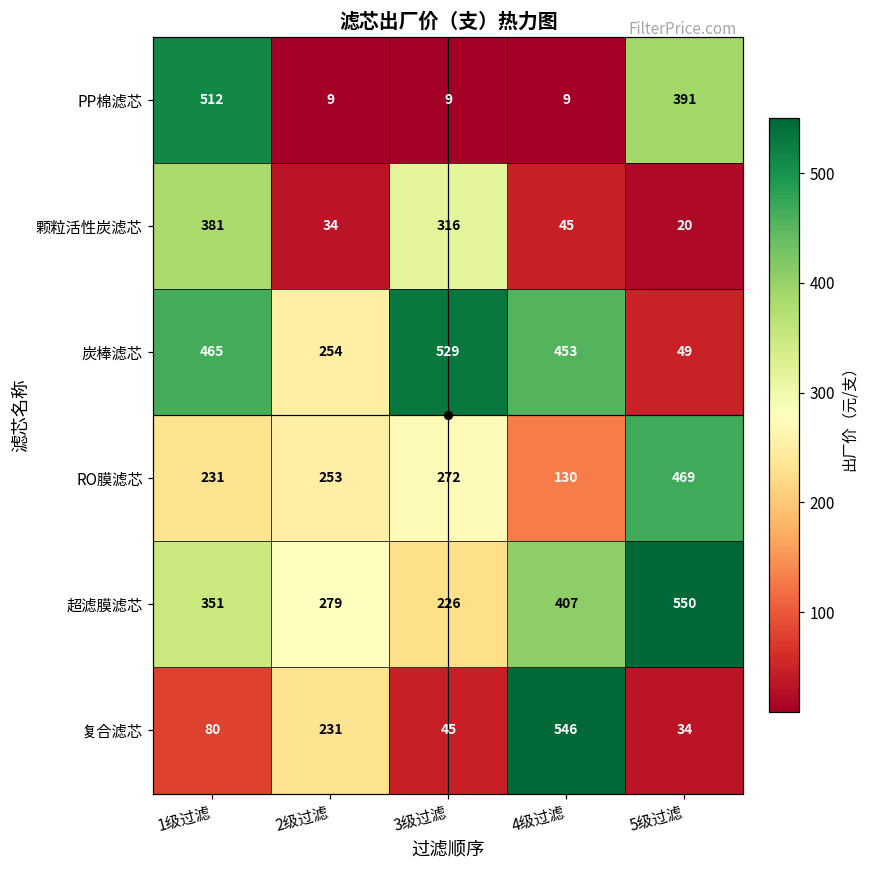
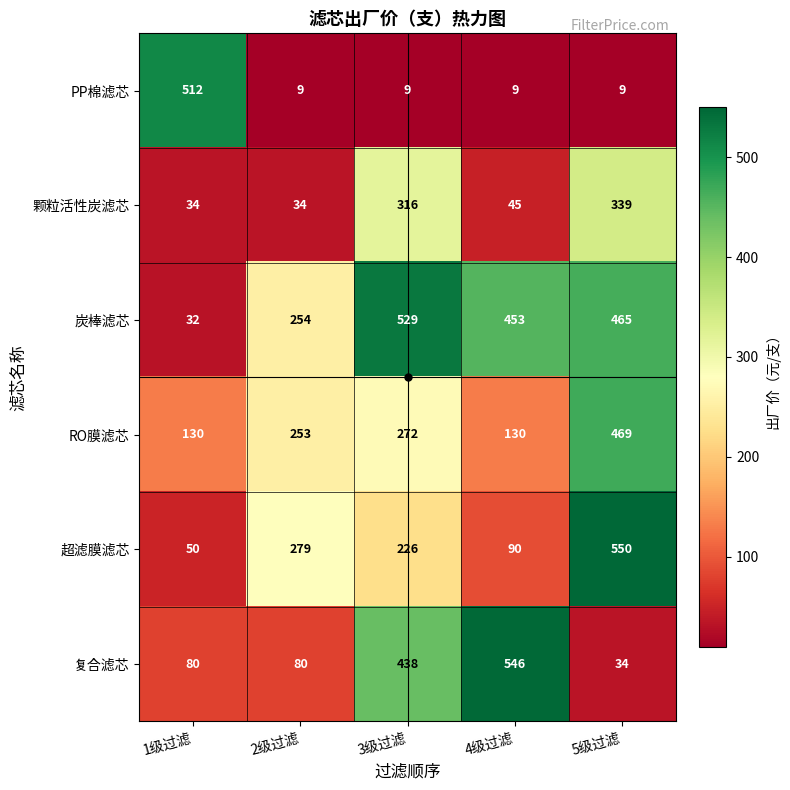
  {
    "PP棉滤芯": {
      "1级过滤": 512,
      "2级过滤": 9,
      "3级过滤": 9,
      "4级过滤": 9,
-     "5级过滤": 391
+     "5级过滤": 9
    },
    "颗粒活性炭滤芯": {
-     "1级过滤": 381,
+     "1级过滤": 34,
      "2级过滤": 34,
      "3级过滤": 316,
      "4级过滤": 45,
-     "5级过滤": 20
+     "5级过滤": 339
    },
    "炭棒滤芯": {
-     "1级过滤": 465,
+     "1级过滤": 32,
      "2级过滤": 254,
      "3级过滤": 529,
      "4级过滤": 453,
-     "5级过滤": 49
+     "5级过滤": 465
    },
    "RO膜滤芯": {
-     "1级过滤": 231,
+     "1级过滤": 130,
      "2级过滤": 253,
      "3级过滤": 272,
      "4级过滤": 130,
      "5级过滤": 469
    },
    "超滤膜滤芯": {
-     "1级过滤": 351,
+     "1级过滤": 50,
      "2级过滤": 279,
      "3级过滤": 226,
-     "4级过滤": 407,
+     "4级过滤": 90,
      "5级过滤": 550
    },
    "复合滤芯": {
      "1级过滤": 80,
-     "2级过滤": 231,
-     "3级过滤": 45,
+     "2级过滤": 80,
+     "3级过滤": 438,
      "4级过滤": 546,
      "5级过滤": 34
    }
  }
